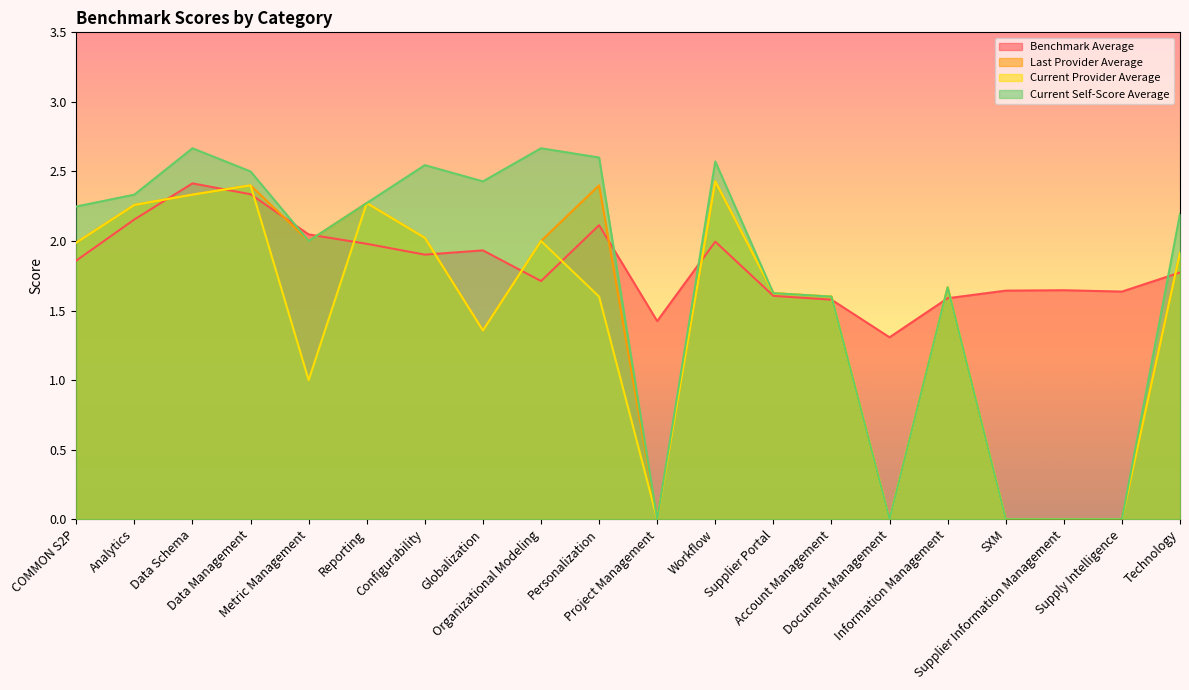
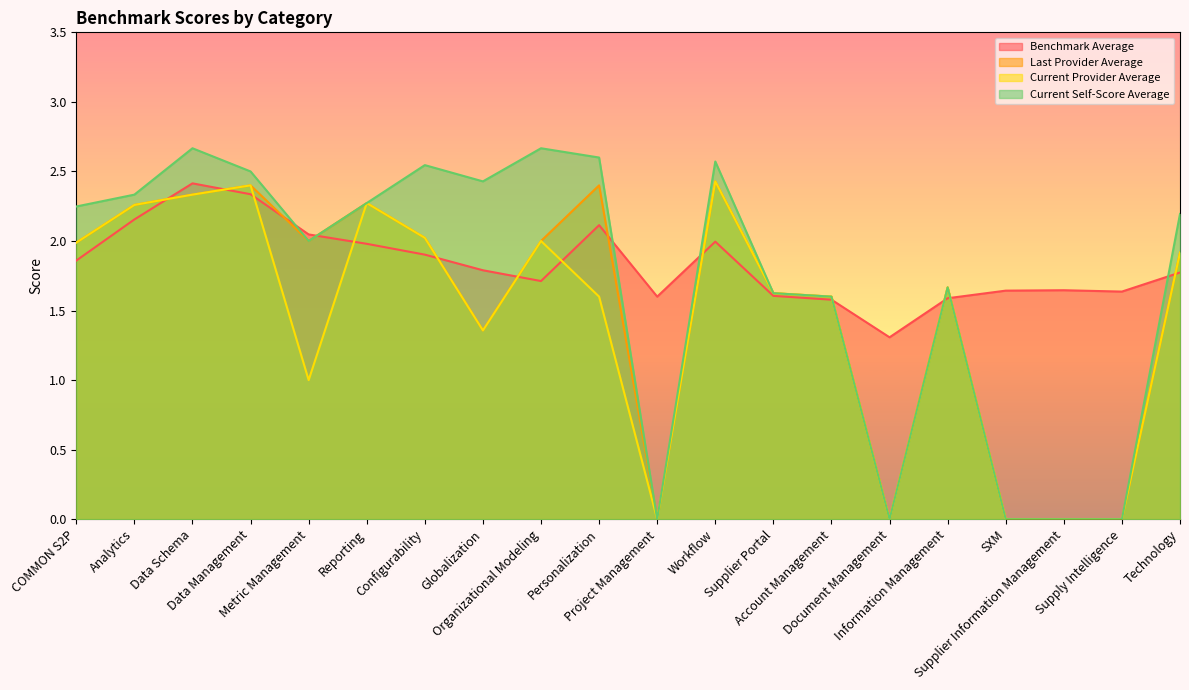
  {
    "Benchmark Average": {
      "COMMON S2P": 1.86,
      "Analytics": 2.15,
      "Data Schema": 2.41,
      "Data Management": 2.34,
      "Metric Management": 2.05,
      "Reporting": 1.98,
      "Configurability": 1.90,
-     "Globalization": 1.93,
+     "Globalization": 1.79,
      "Organizational Modeling": 1.71,
      "Personalization": 2.11,
-     "Project Management": 1.42,
+     "Project Management": 1.60,
      "Workflow": 2.00,
      "Supplier Portal": 1.61,
      "Account Management": 1.58,
      "Document Management": 1.31,
      "Information Management": 1.59,
      "SXM": 1.64,
      "Supplier Information Management": 1.65,
      "Supply Intelligence": 1.64,
      "Technology": 1.77
    },
    "Current Self-Score Average": {
      "COMMON S2P": 2.25,
      "Analytics": 2.33,
      "Data Schema": 2.67,
      "Data Management": 2.50,
      "Configurability": 2.55,
      "Globalization": 2.43,
      "Organizational Modeling": 2.67,
      "Personalization": 2.60,
      "Workflow": 2.57,
      "Technology": 2.19
    }
  }
